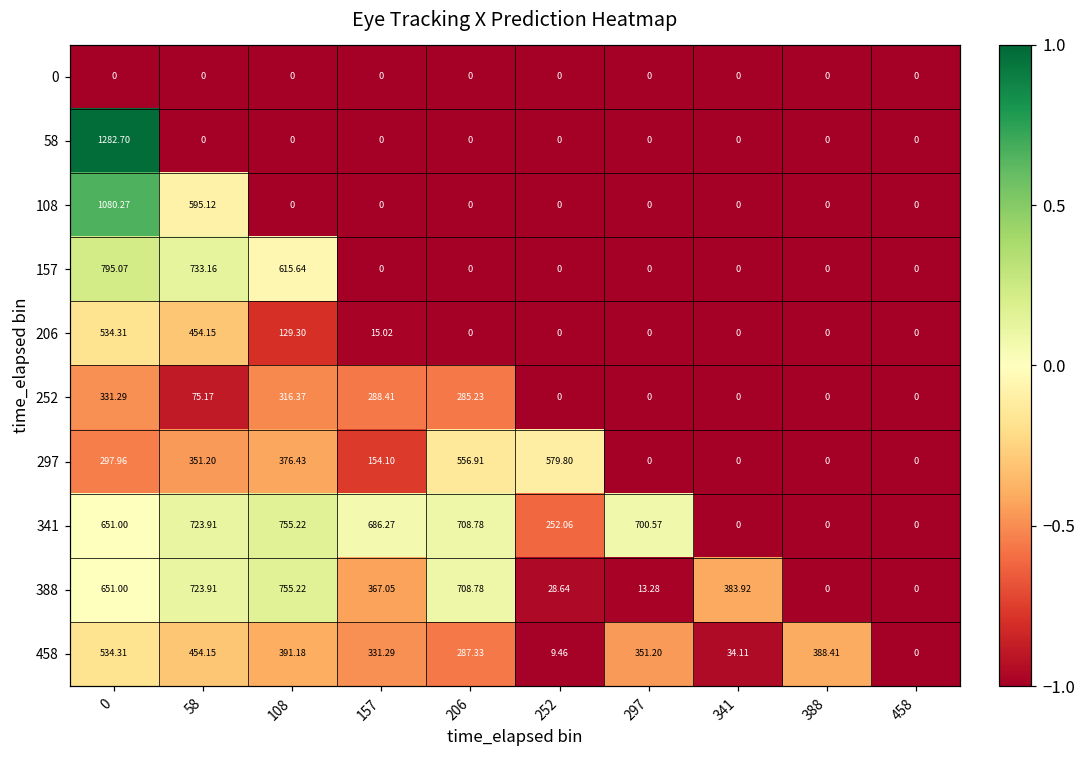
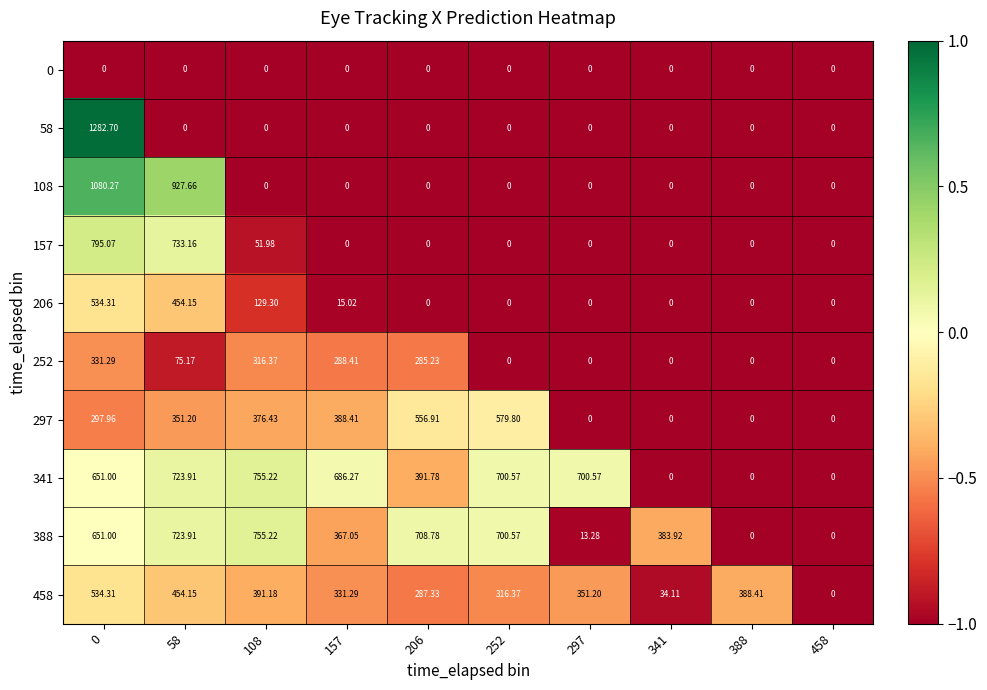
  {
    "0": {
      "0": 0,
      "58": 0,
      "108": 0,
      "157": 0,
      "206": 0,
      "252": 0,
      "297": 0,
      "341": 0,
      "388": 0,
      "458": 0
    },
    "58": {
      "0": 1282.70,
      "58": 0,
      "108": 0,
      "157": 0,
      "206": 0,
      "252": 0,
      "297": 0,
      "341": 0,
      "388": 0,
      "458": 0
    },
    "108": {
      "0": 1080.27,
-     "58": 595.12,
+     "58": 927.66,
      "108": 0,
      "157": 0,
      "206": 0,
      "252": 0,
      "297": 0,
      "341": 0,
      "388": 0,
      "458": 0
    },
    "157": {
      "0": 795.07,
      "58": 733.16,
-     "108": 615.64,
+     "108": 51.98,
      "157": 0,
      "206": 0,
      "252": 0,
      "297": 0,
      "341": 0,
      "388": 0,
      "458": 0
    },
    "206": {
      "0": 534.31,
      "58": 454.15,
      "108": 129.30,
      "157": 15.02,
      "206": 0,
      "252": 0,
      "297": 0,
      "341": 0,
      "388": 0,
      "458": 0
    },
    "252": {
      "0": 331.29,
      "58": 75.17,
      "108": 316.37,
      "157": 288.41,
      "206": 285.23,
      "252": 0,
      "297": 0,
      "341": 0,
      "388": 0,
      "458": 0
    },
    "297": {
      "0": 297.96,
      "58": 351.20,
      "108": 376.43,
-     "157": 154.10,
+     "157": 388.41,
      "206": 556.91,
      "252": 579.80,
      "297": 0,
      "341": 0,
      "388": 0,
      "458": 0
    },
    "341": {
      "0": 651.00,
      "58": 723.91,
      "108": 755.22,
      "157": 686.27,
-     "206": 708.78,
-     "252": 252.06,
+     "206": 391.78,
+     "252": 700.57,
      "297": 700.57,
      "341": 0,
      "388": 0,
      "458": 0
    },
    "388": {
      "0": 651.00,
      "58": 723.91,
      "108": 755.22,
      "157": 367.05,
      "206": 708.78,
-     "252": 28.64,
+     "252": 700.57,
      "297": 13.28,
      "341": 383.92,
      "388": 0,
      "458": 0
    },
    "458": {
      "0": 534.31,
      "58": 454.15,
      "108": 391.18,
      "157": 331.29,
      "206": 287.33,
-     "252": 9.46,
+     "252": 316.37,
      "297": 351.20,
      "341": 34.11,
      "388": 388.41,
      "458": 0
    }
  }
